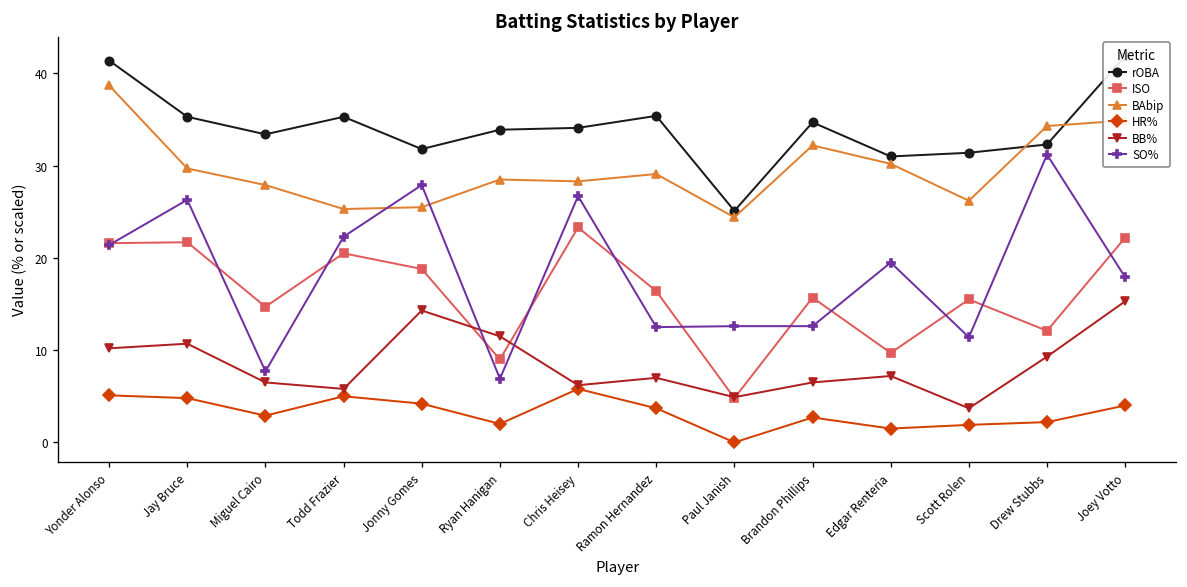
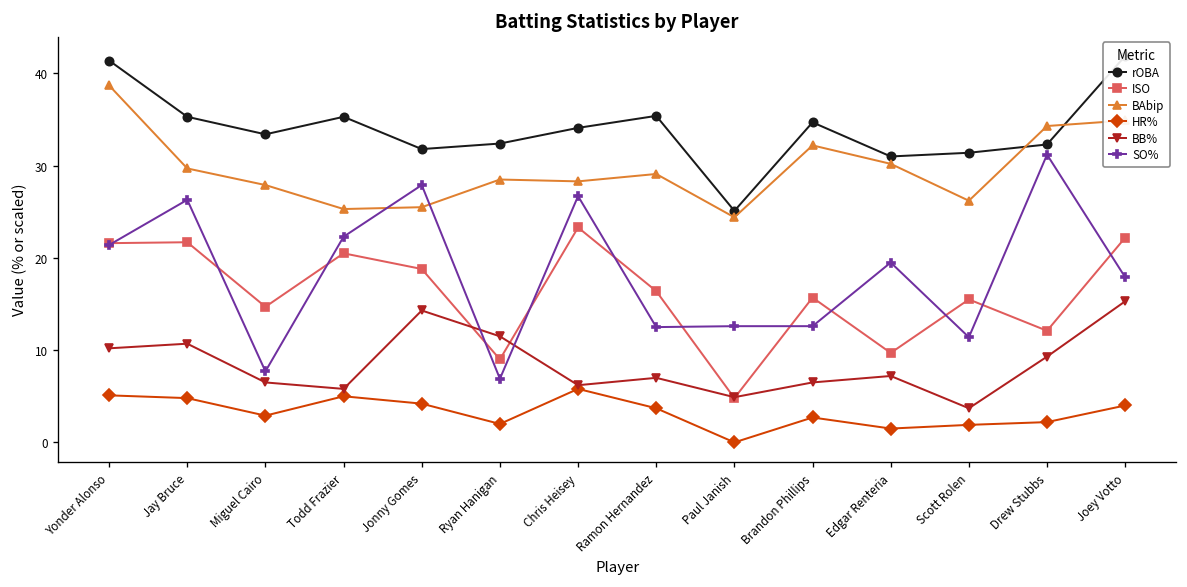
  {
    "rOBA": {
      "Yonder Alonso": 41,
      "Jay Bruce": 35,
      "Miguel Cairo": 33,
      "Todd Frazier": 35,
      "Jonny Gomes": 32,
-     "Ryan Hanigan": 34,
+     "Ryan Hanigan": 32,
      "Chris Heisey": 34,
      "Ramon Hernandez": 35,
      "Paul Janish": 25,
      "Brandon Phillips": 35,
      "Edgar Renteria": 31,
      "Scott Rolen": 31,
      "Drew Stubbs": 32
    },
    "SO%": {
      "Jay Bruce": 26,
      "Miguel Cairo": 8,
      "Todd Frazier": 22,
      "Jonny Gomes": 28,
      "Ryan Hanigan": 7,
      "Chris Heisey": 27,
      "Ramon Hernandez": 13,
      "Paul Janish": 13,
      "Brandon Phillips": 13,
      "Edgar Renteria": 20,
      "Scott Rolen": 11,
      "Drew Stubbs": 31,
      "Joey Votto": 18
    }
  }
